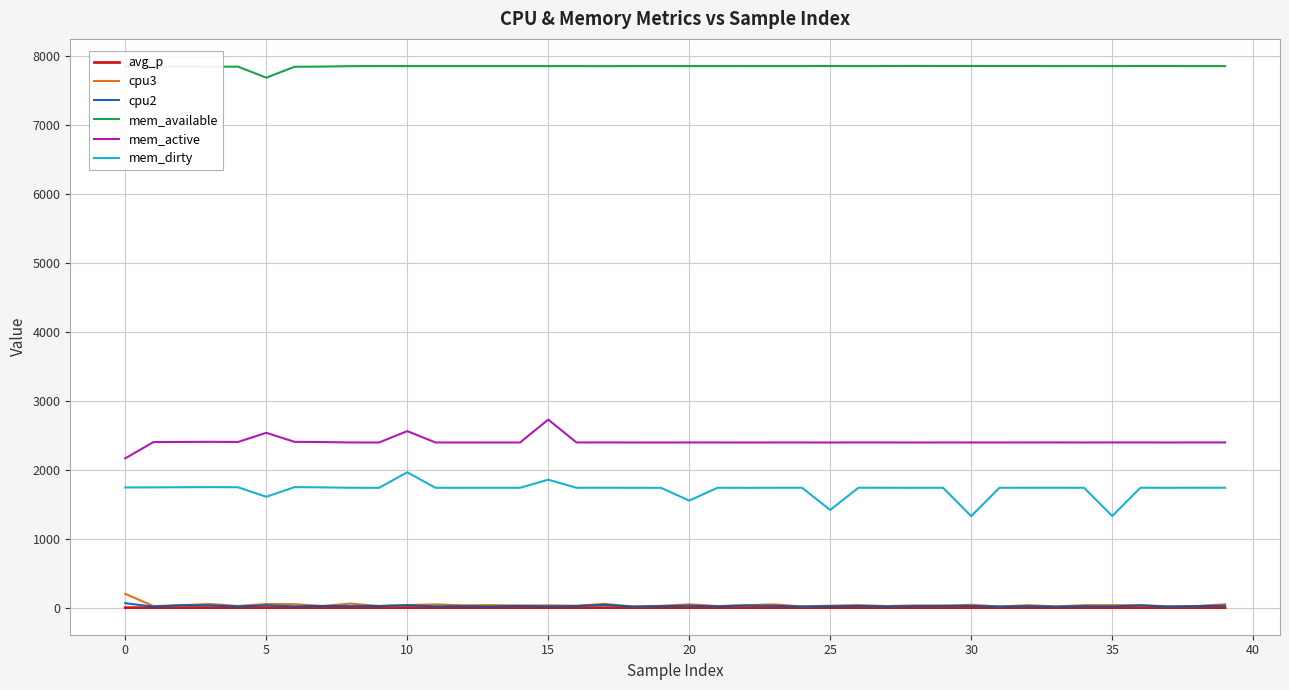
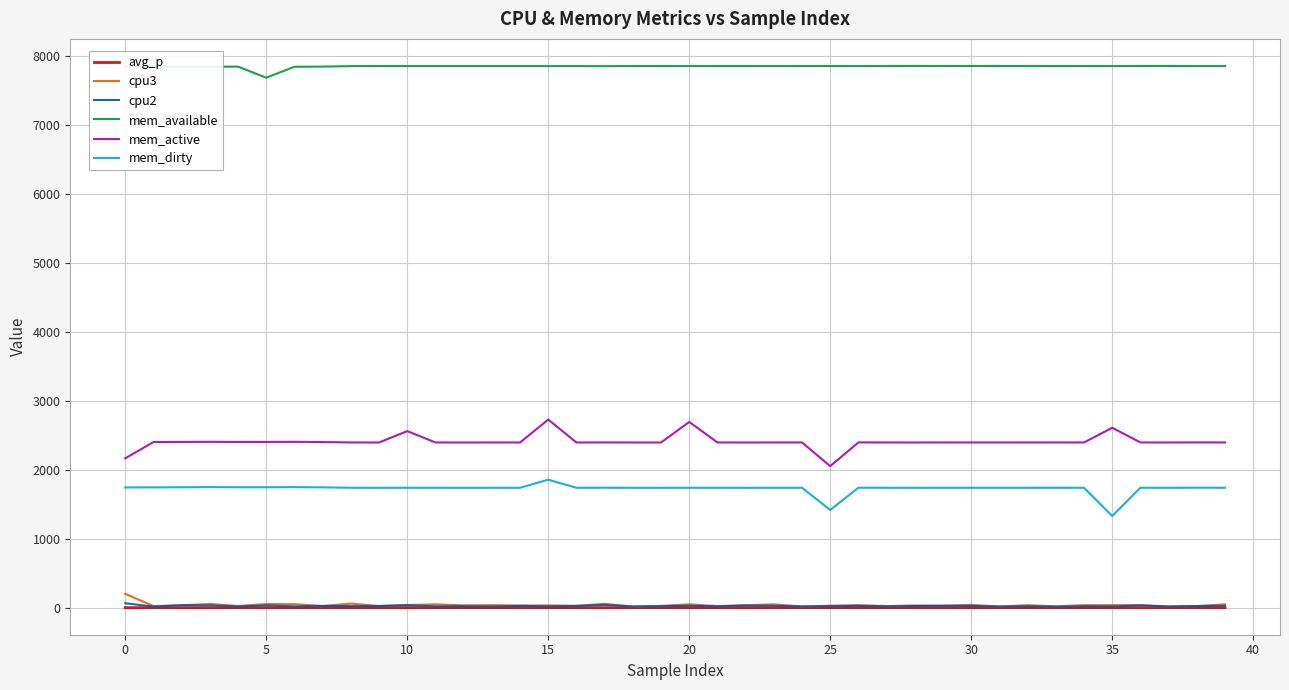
  {
    "avg_p": {
      "0": 0
    },
    "cpu3": {
      "0": 200
    },
    "cpu2": {
      "0": 100
    },
    "mem_available": {
      "5": 7700,
      "10": 7900,
      "15": 7900,
      "20": 7900,
      "25": 7900,
      "30": 7900,
      "35": 7900
    },
    "mem_active": {
      "0": 2200,
-     "5": 2500,
+     "5": 2400,
      "10": 2600,
      "15": 2700,
-     "20": 2400,
-     "25": 2400,
+     "20": 2700,
+     "25": 2100,
      "30": 2400,
-     "35": 2400
+     "35": 2600
    },
    "mem_dirty": {
      "0": 1700,
-     "5": 1600,
-     "10": 2000,
+     "5": 1700,
+     "10": 1700,
      "15": 1900,
-     "20": 1600,
+     "20": 1700,
      "25": 1400,
-     "30": 1300,
+     "30": 1700,
      "35": 1300
    }
  }
